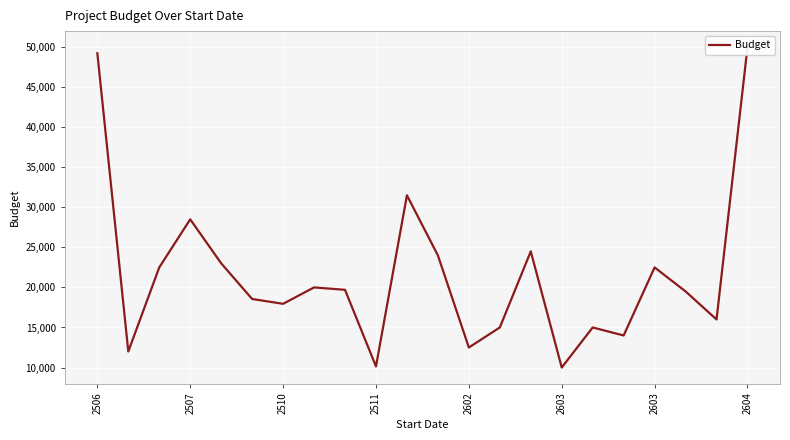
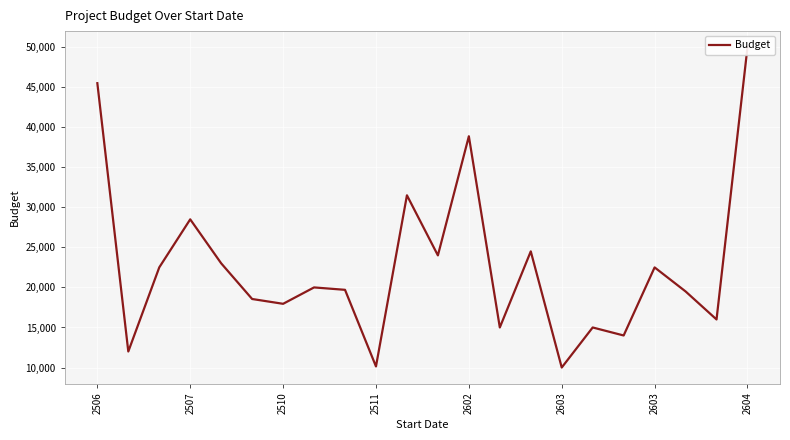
  {
-   "2506": "49,000",
+   "2506": "46,000",
    "2507": "29,000",
    "2510": "18,000",
    "2511": "10,000",
-   "2602": "13,000"
+   "2602": "39,000"
  }
